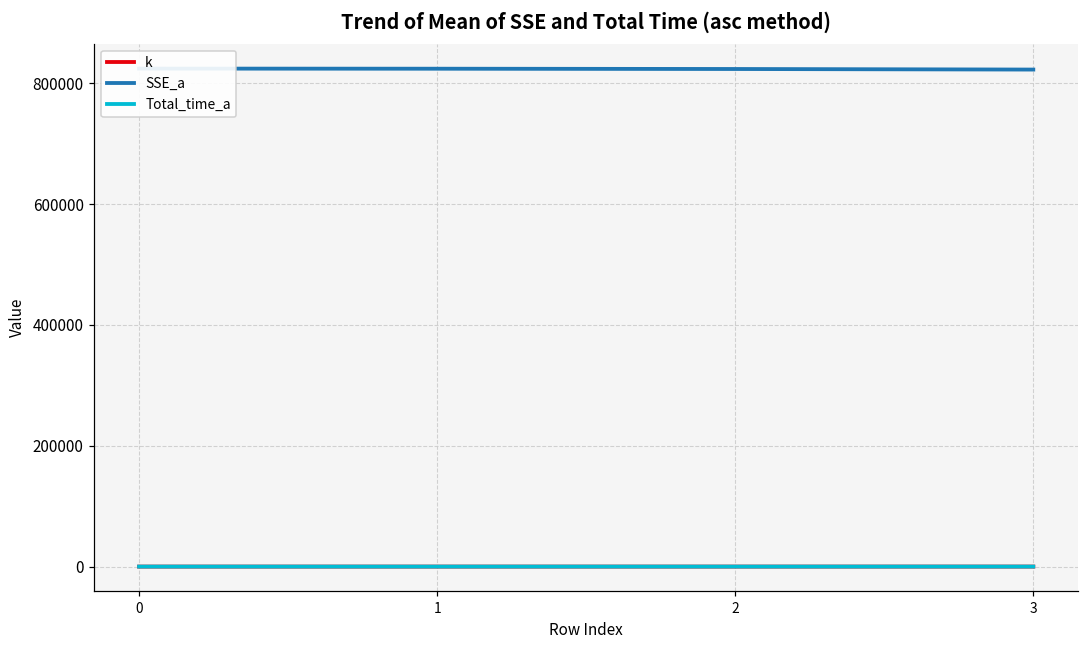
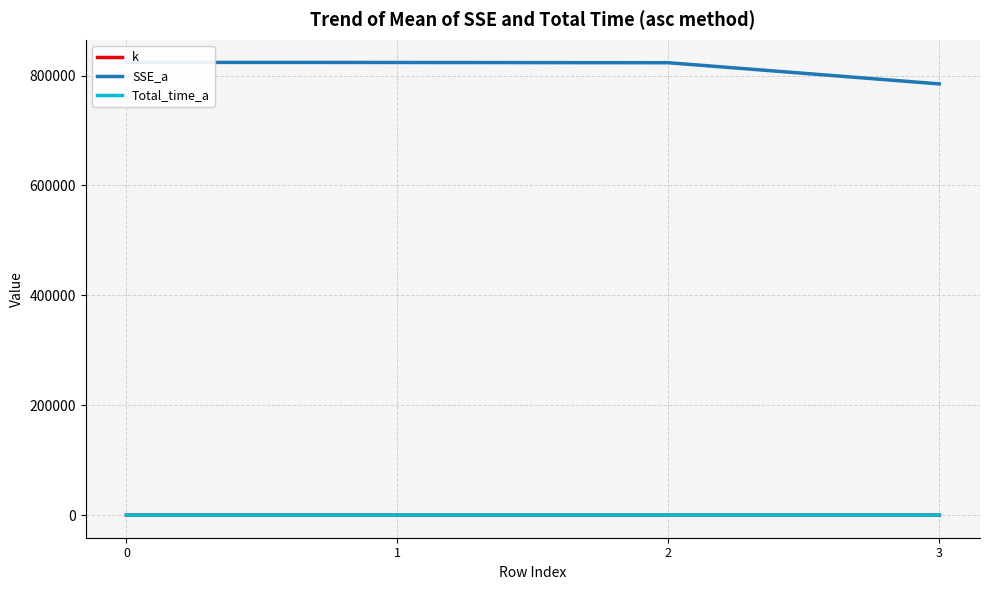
  {
    "Total_time_a": {
      "0": 0,
      "1": 0,
      "2": 0,
      "3": 0
    },
    "SSE_a": {
      "1": 820000,
      "2": 820000,
-     "3": 820000
+     "3": 780000
    }
  }
